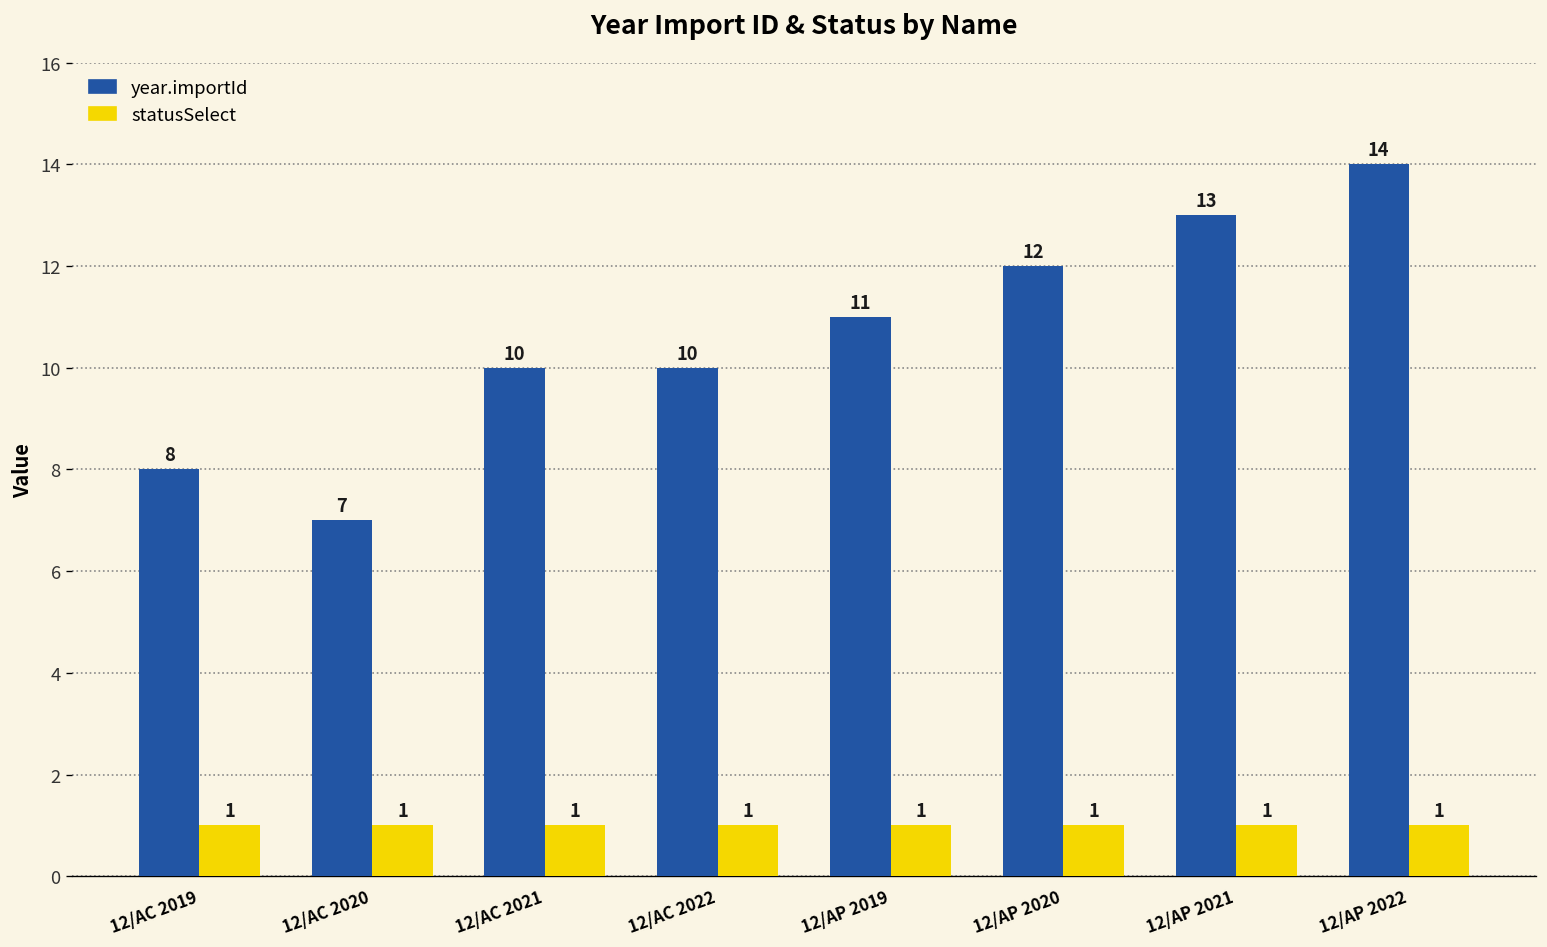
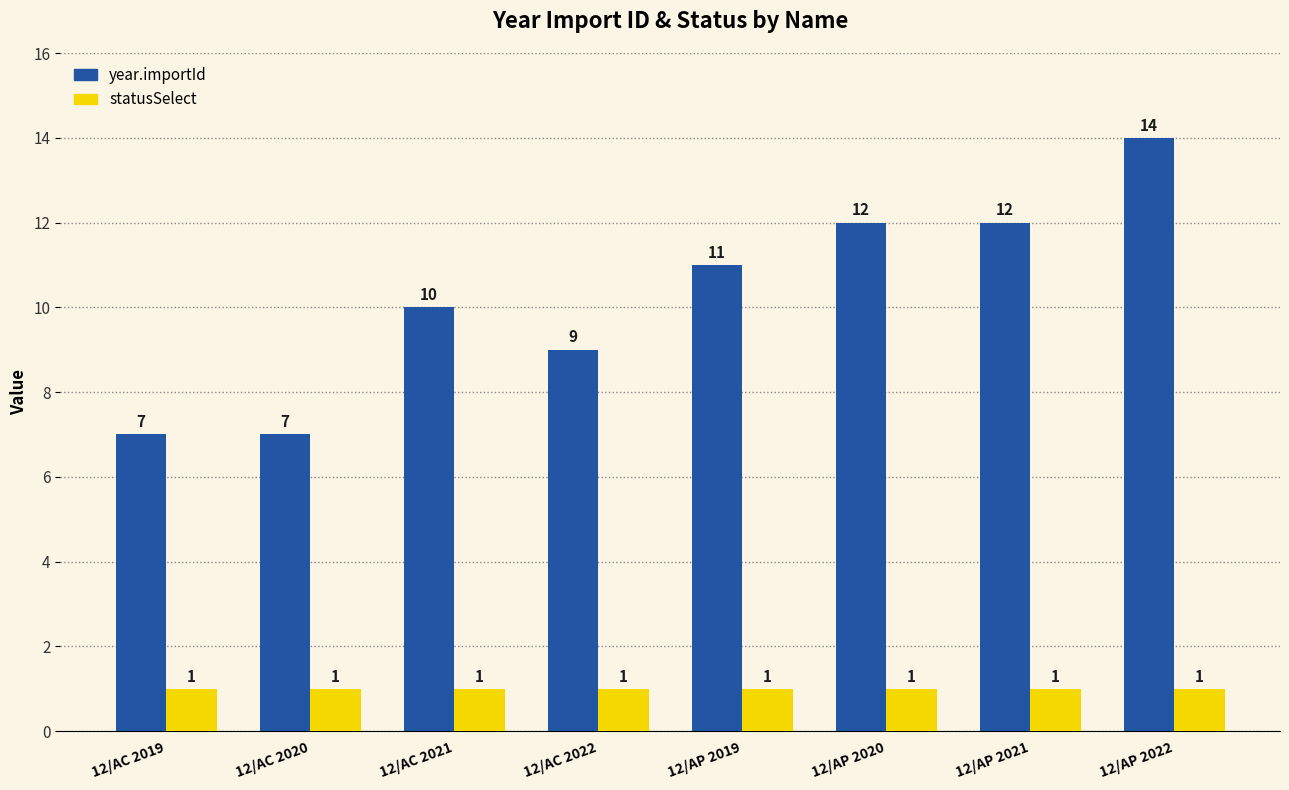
  {
    "year.importId": {
-     "12/AC 2019": 8,
+     "12/AC 2019": 7,
      "12/AC 2020": 7,
      "12/AC 2021": 10,
-     "12/AC 2022": 10,
+     "12/AC 2022": 9,
      "12/AP 2019": 11,
      "12/AP 2020": 12,
-     "12/AP 2021": 13,
+     "12/AP 2021": 12,
      "12/AP 2022": 14
    },
    "statusSelect": {
      "12/AC 2019": 1,
      "12/AC 2020": 1,
      "12/AC 2021": 1,
      "12/AC 2022": 1,
      "12/AP 2019": 1,
      "12/AP 2020": 1,
      "12/AP 2021": 1,
      "12/AP 2022": 1
    }
  }
